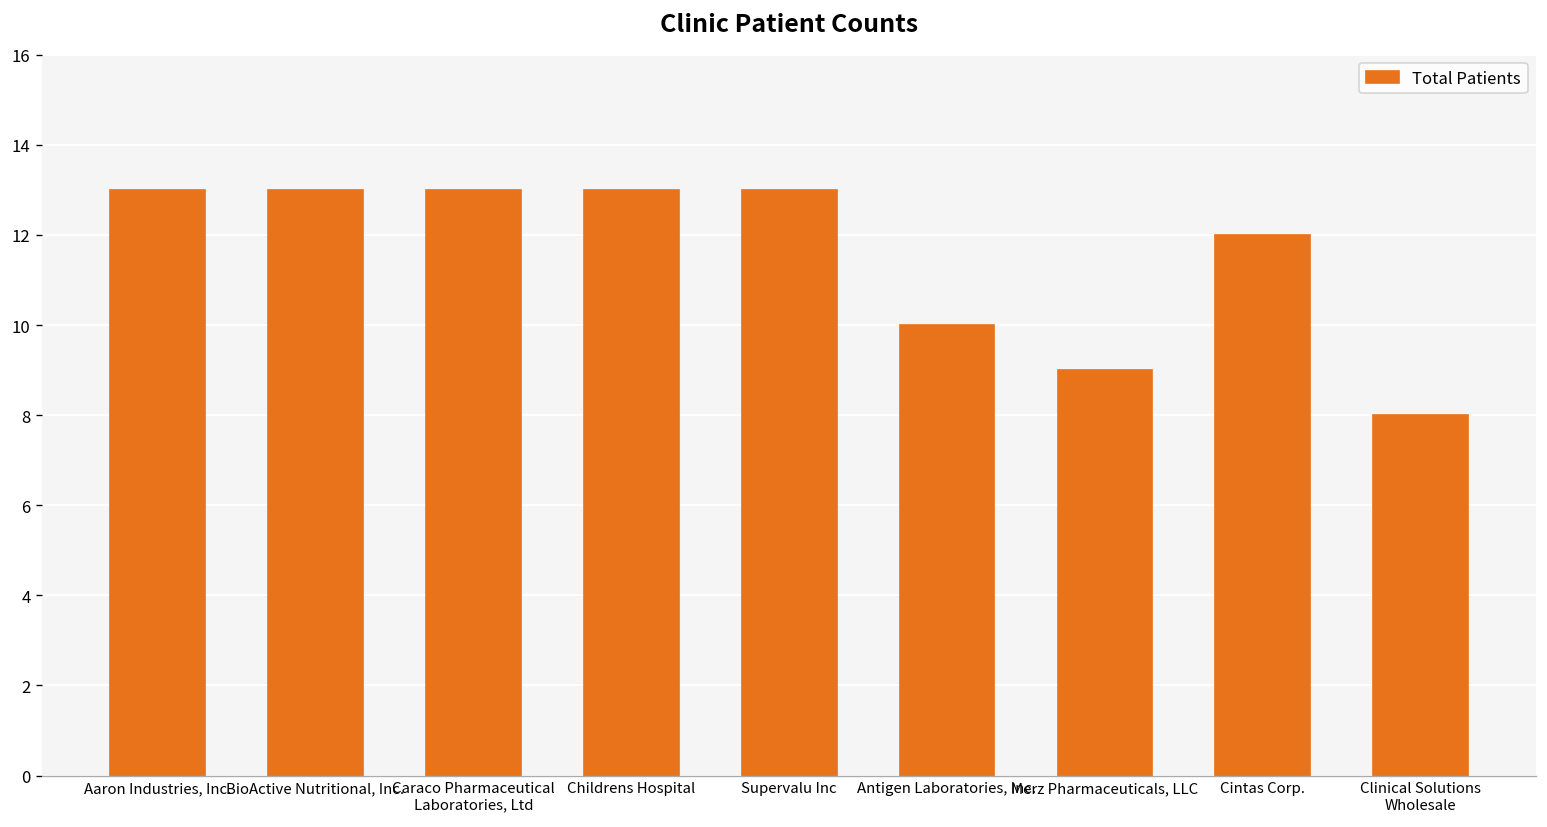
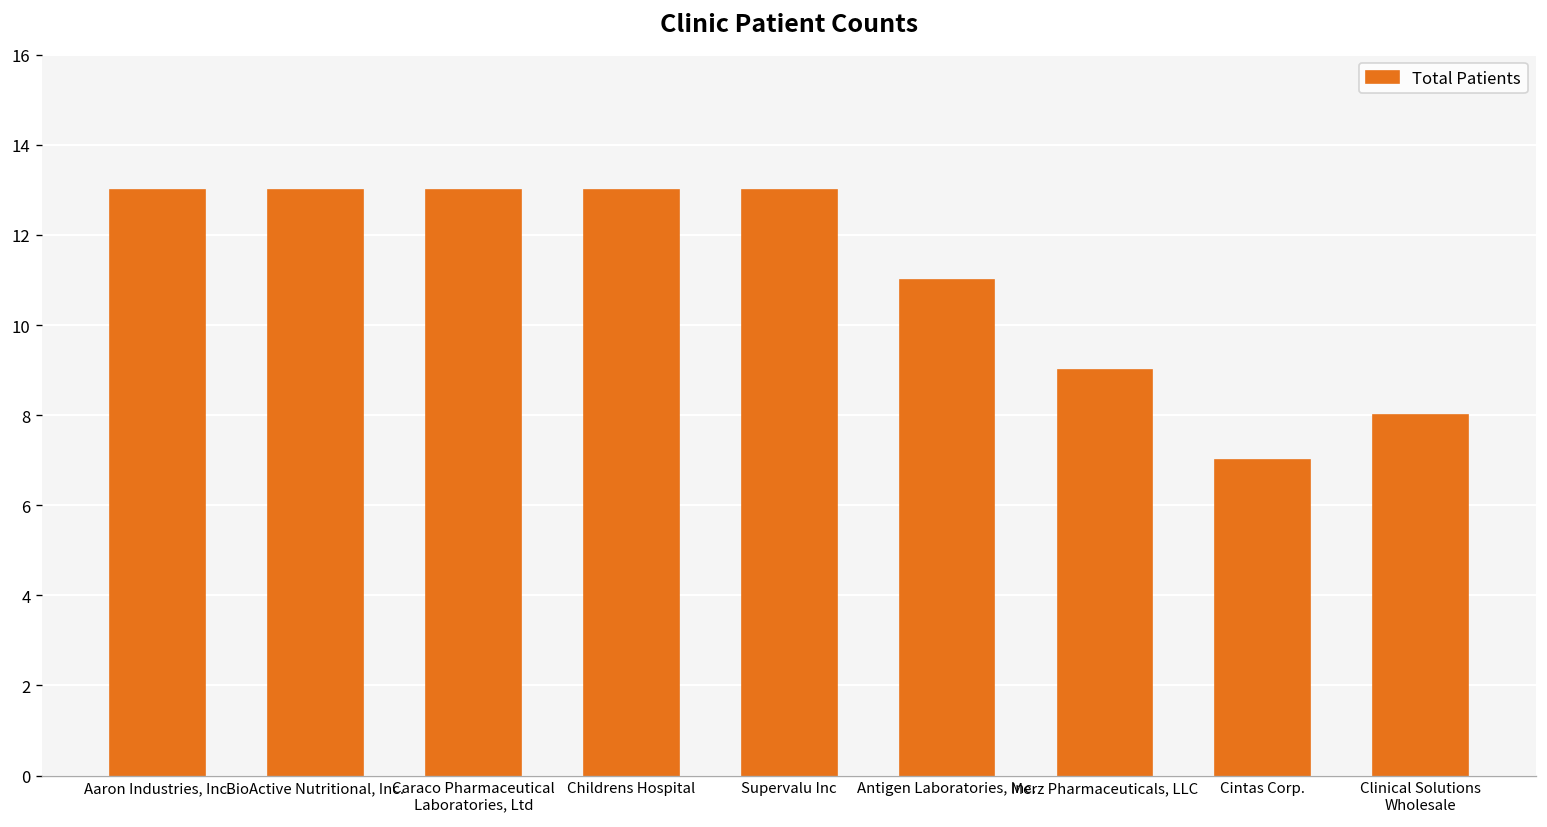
  {
    "Aaron Industries, Inc.": 13,
    "BioActive Nutritional, Inc.": 13,
    "Caraco Pharmaceutical Laboratories, Ltd": 13,
    "Childrens Hospital": 13,
    "Supervalu Inc": 13,
-   "Antigen Laboratories, Inc.": 10,
+   "Antigen Laboratories, Inc.": 11,
    "Merz Pharmaceuticals, LLC": 9,
-   "Cintas Corp.": 12,
+   "Cintas Corp.": 7,
    "Clinical Solutions Wholesale": 8
  }
